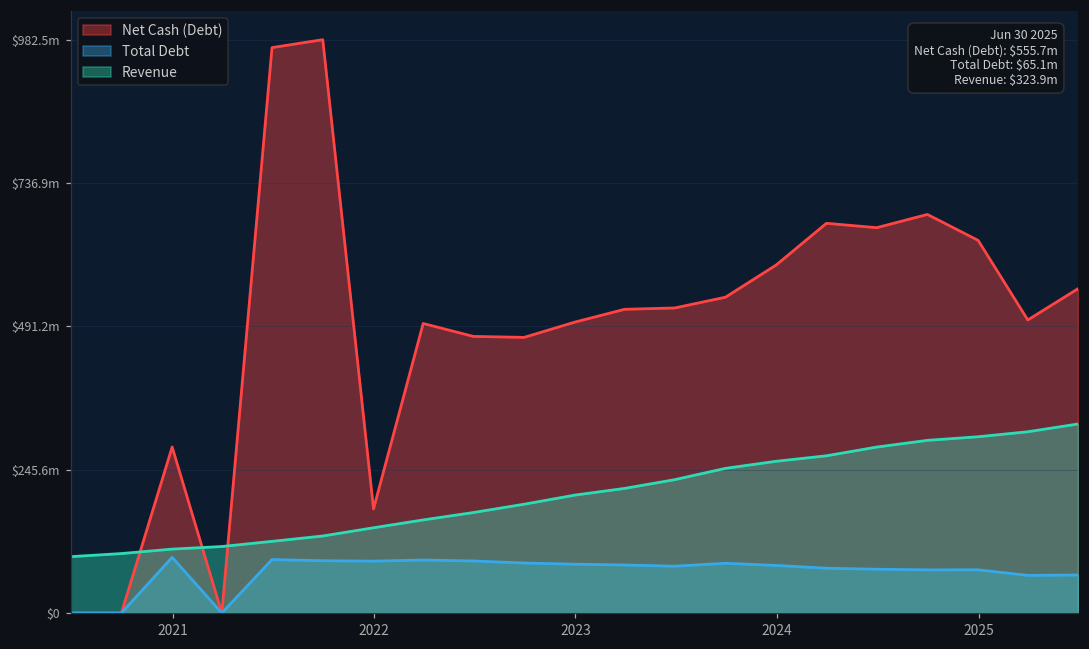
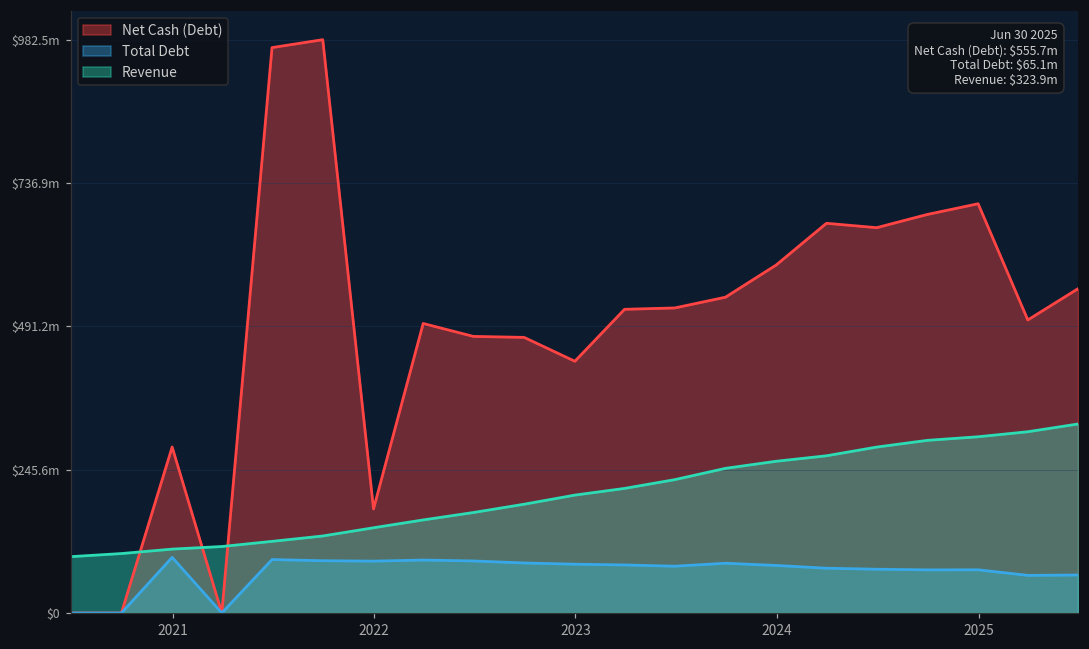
  {
    "Net Cash (Debt)": {
      "2021": "$280m",
      "2022": "$180m",
-     "2023": "$500m",
+     "2023": "$430m",
      "2024": "$600m",
-     "2025": "$640m"
+     "2025": "$700m"
    }
  }
